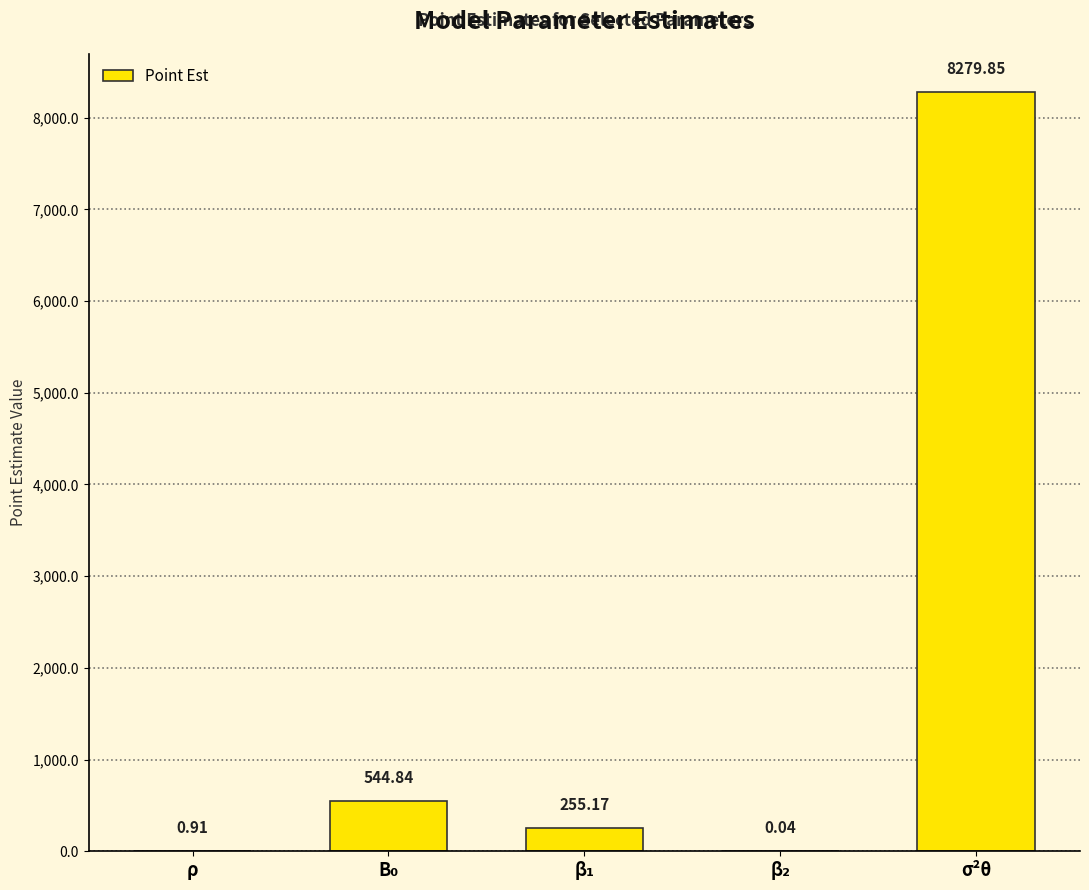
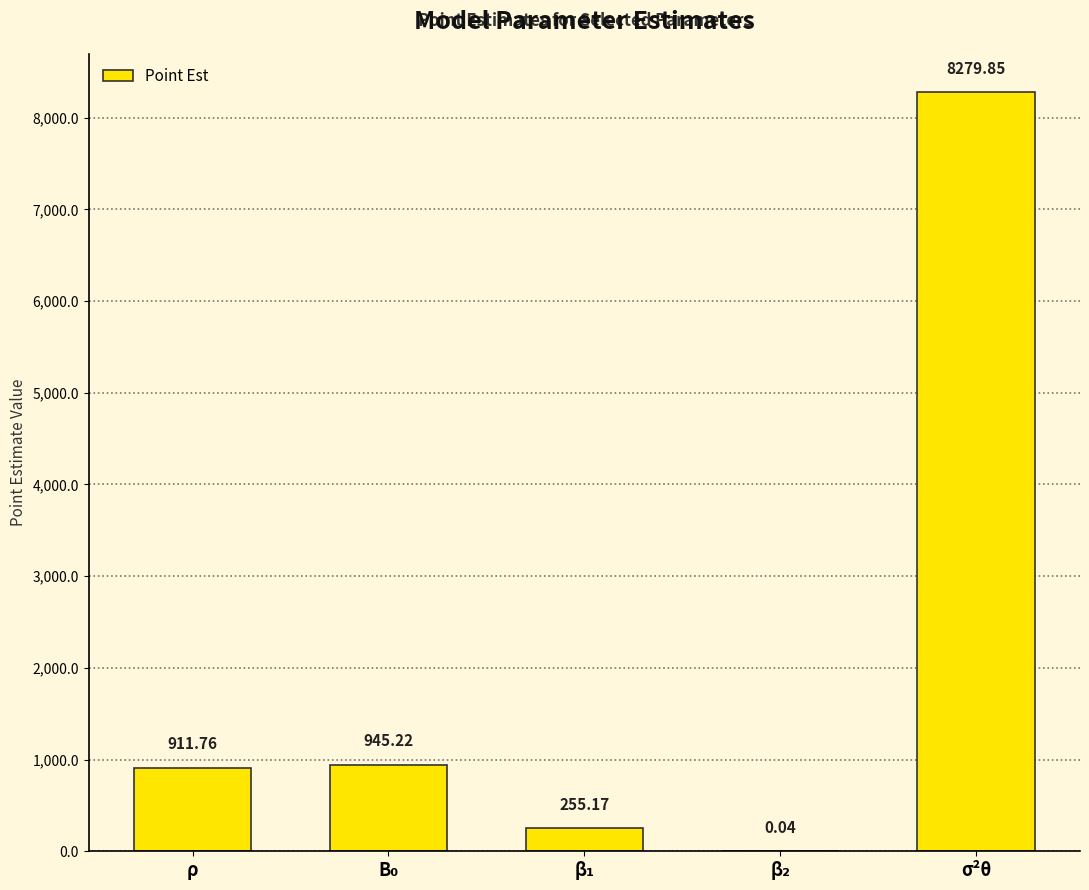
  {
-   "ρ": 0.91,
-   "B₀": 544.84,
+   "ρ": 911.76,
+   "B₀": 945.22,
    "β₁": 255.17,
    "β₂": 0.04,
    "σ²θ": 8279.85
  }
